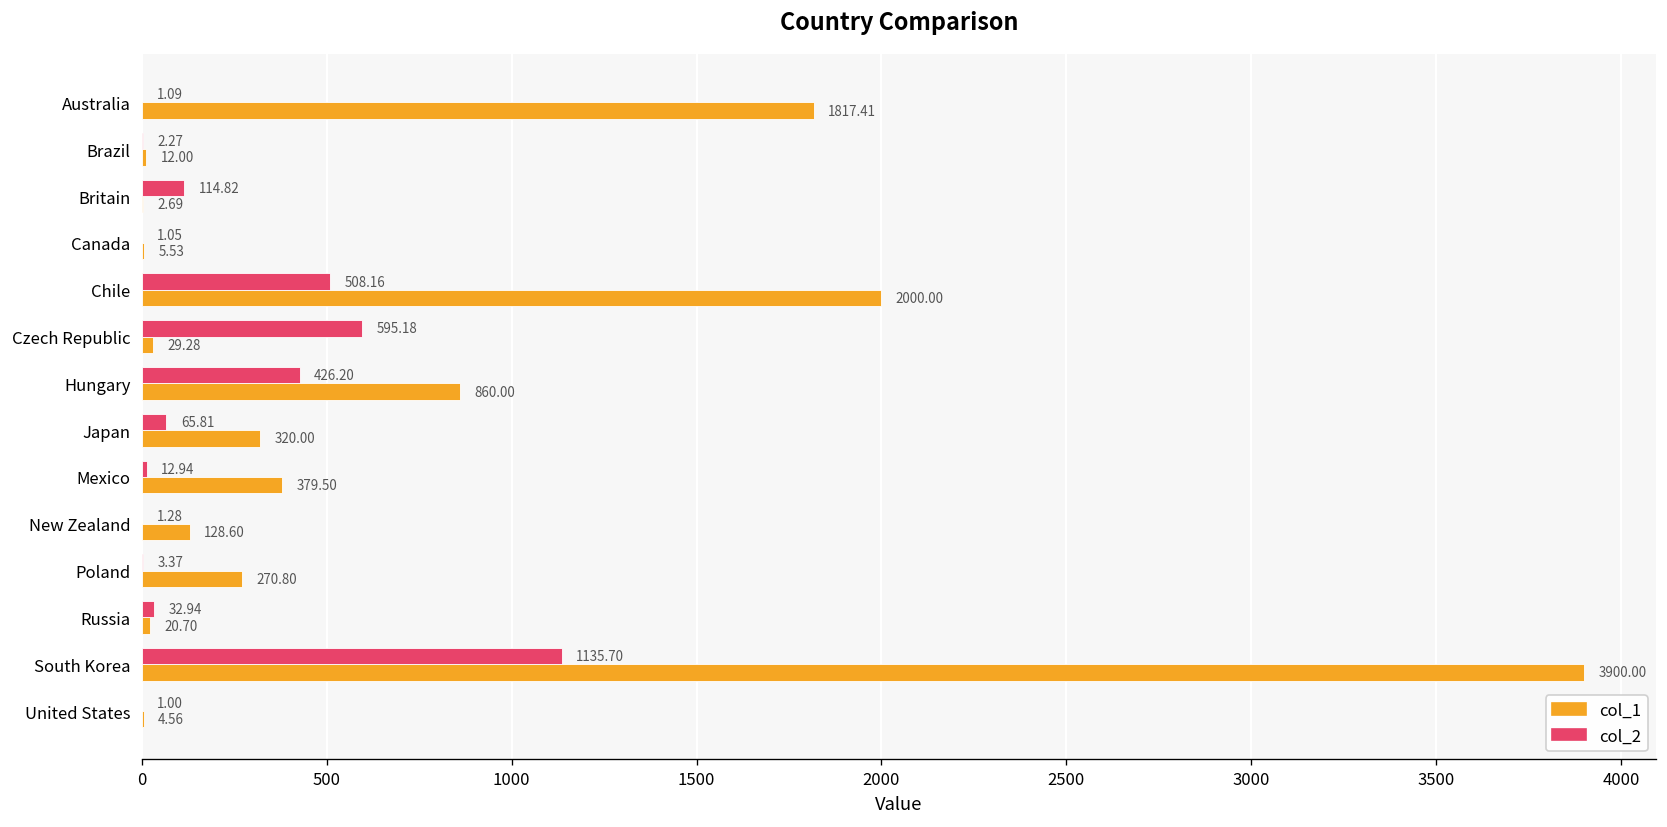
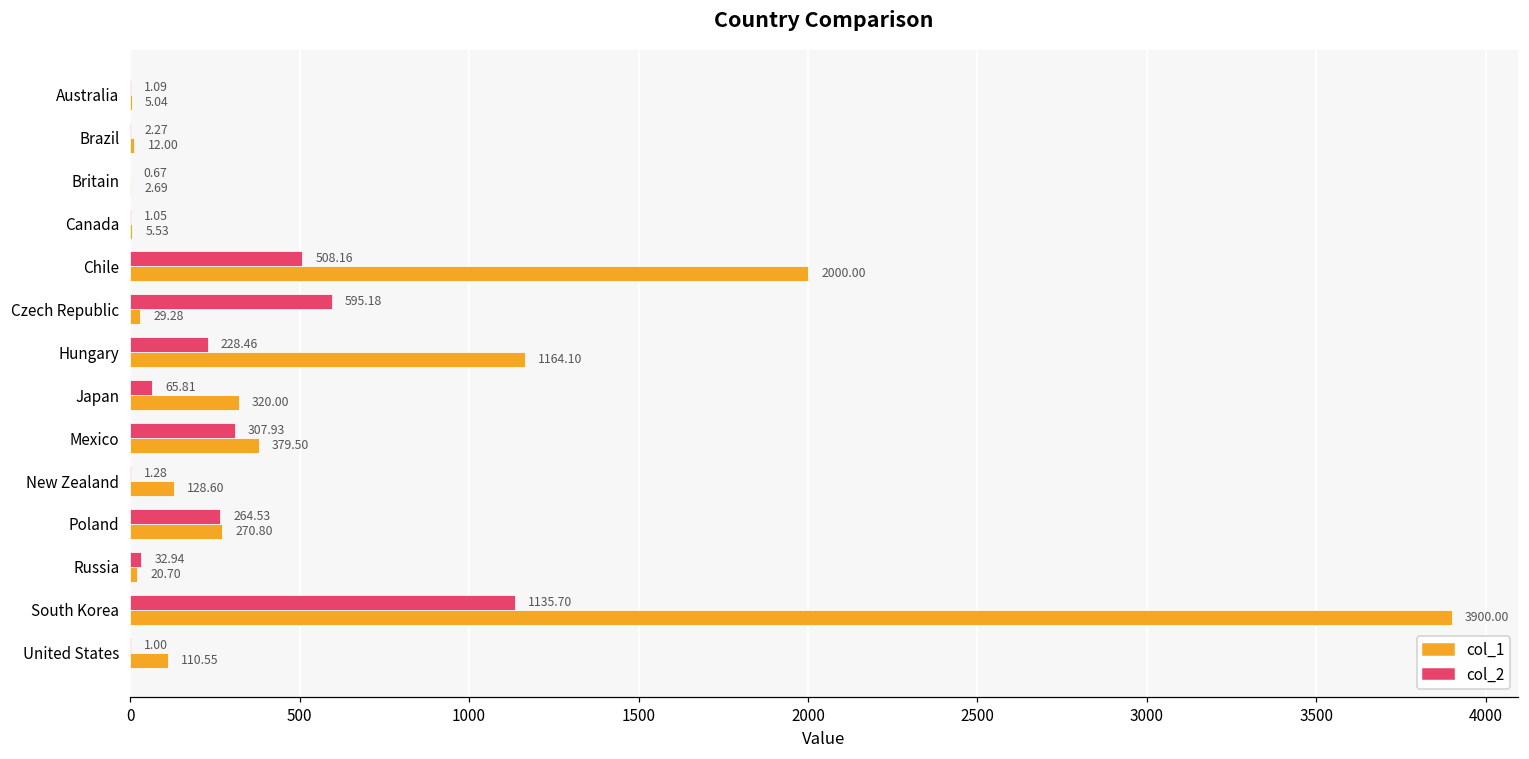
  {
    "col_1": {
-     "Australia": 1817.41,
+     "Australia": 5.04,
      "Brazil": 12.00,
      "Britain": 2.69,
      "Canada": 5.53,
      "Chile": 2000.00,
      "Czech Republic": 29.28,
-     "Hungary": 860.00,
+     "Hungary": 1164.10,
      "Japan": 320.00,
      "Mexico": 379.50,
      "New Zealand": 128.60,
      "Poland": 270.80,
      "Russia": 20.70,
      "South Korea": 3900.00,
-     "United States": 4.56
+     "United States": 110.55
    },
    "col_2": {
      "Australia": 1.09,
      "Brazil": 2.27,
-     "Britain": 114.82,
+     "Britain": 0.67,
      "Canada": 1.05,
      "Chile": 508.16,
      "Czech Republic": 595.18,
-     "Hungary": 426.20,
+     "Hungary": 228.46,
      "Japan": 65.81,
-     "Mexico": 12.94,
+     "Mexico": 307.93,
      "New Zealand": 1.28,
-     "Poland": 3.37,
+     "Poland": 264.53,
      "Russia": 32.94,
      "South Korea": 1135.70,
      "United States": 1.00
    }
  }
